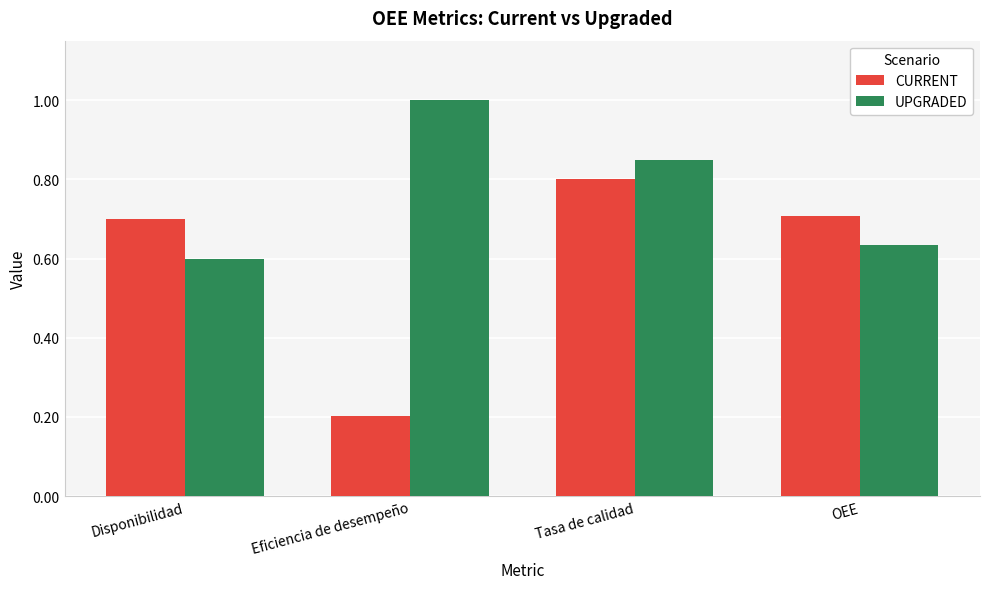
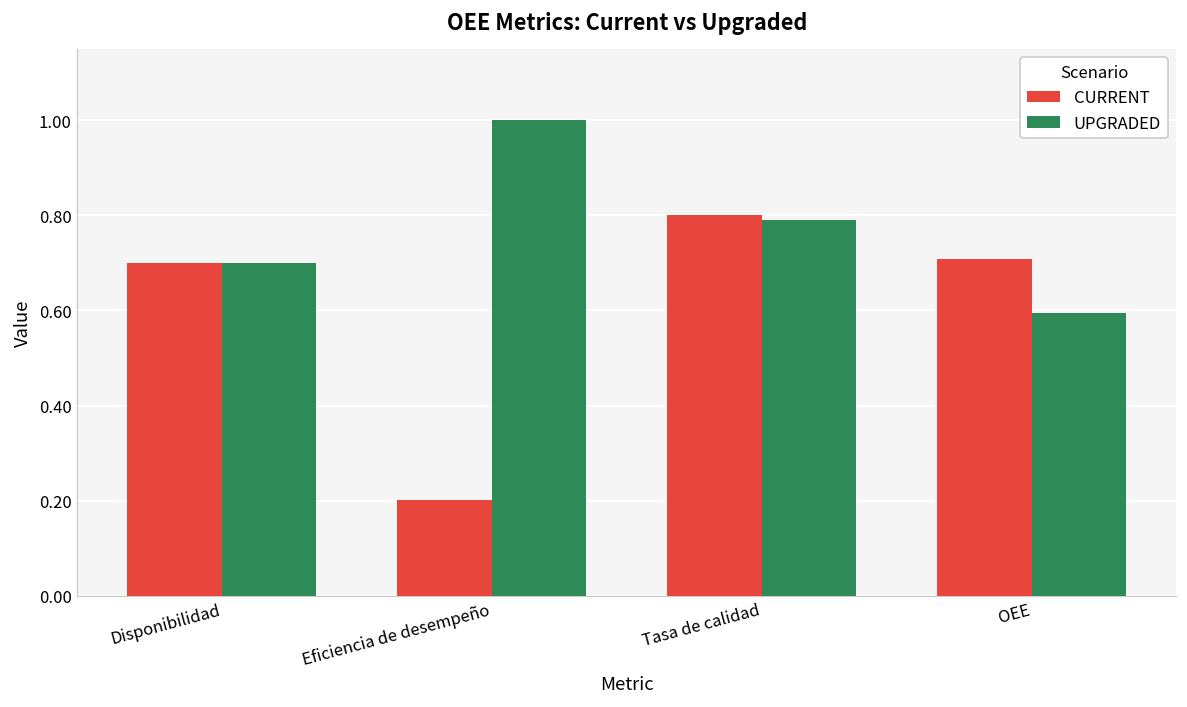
  {
    "CURRENT": {
      "Disponibilidad": 0.70,
      "Eficiencia de desempeño": 0.20,
      "Tasa de calidad": 0.80,
      "OEE": 0.71
    },
    "UPGRADED": {
-     "Disponibilidad": 0.6,
+     "Disponibilidad": 0.7,
      "Eficiencia de desempeño": 1.00,
-     "Tasa de calidad": 0.85,
-     "OEE": 0.64
+     "Tasa de calidad": 0.79,
+     "OEE": 0.60
    }
  }
